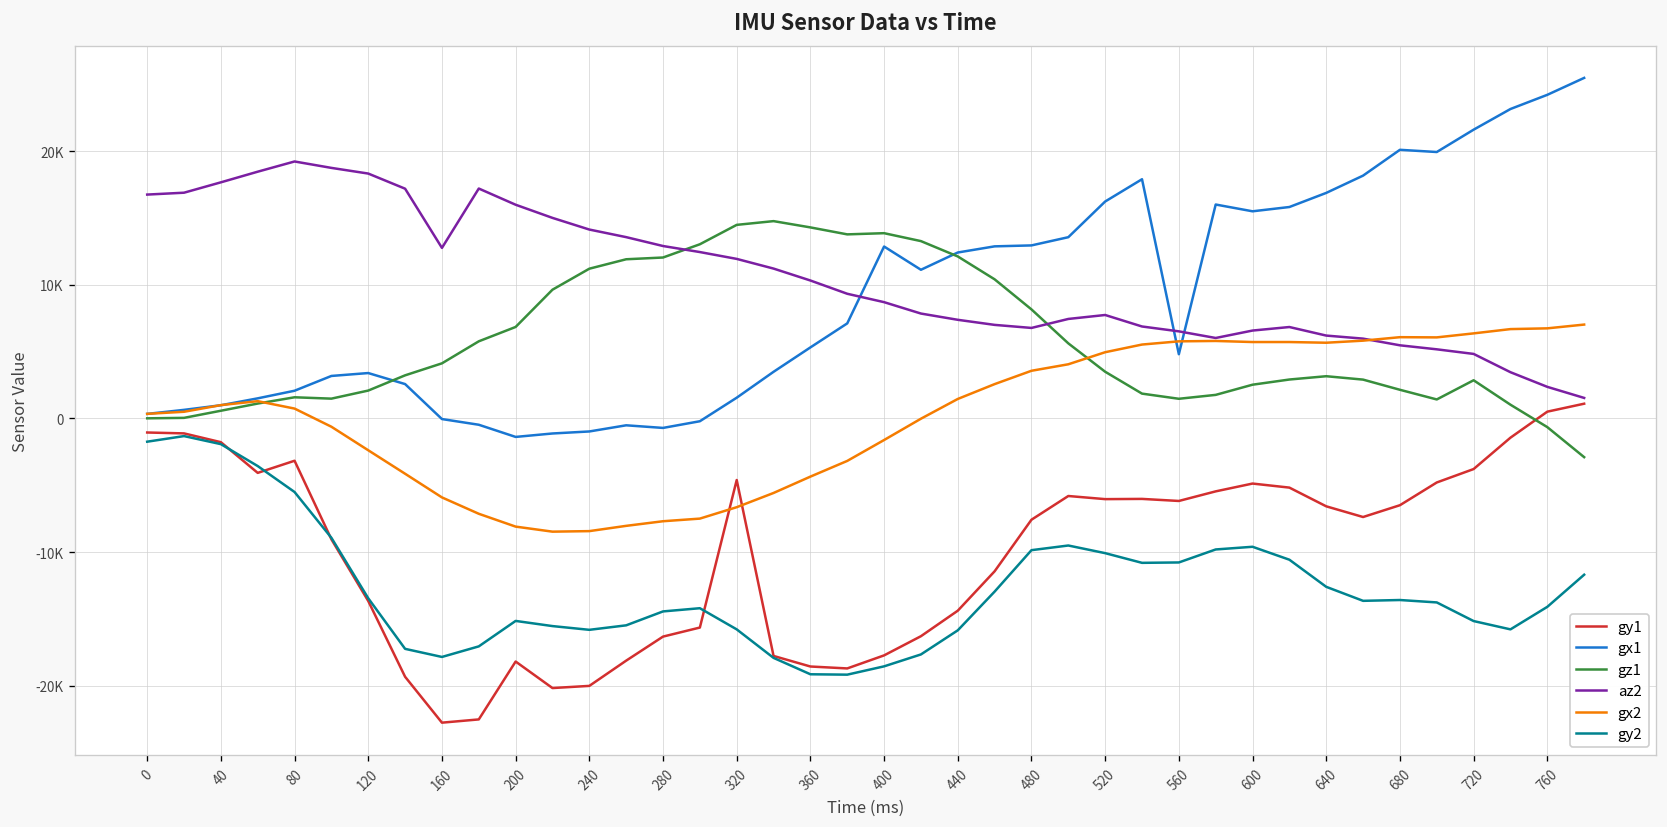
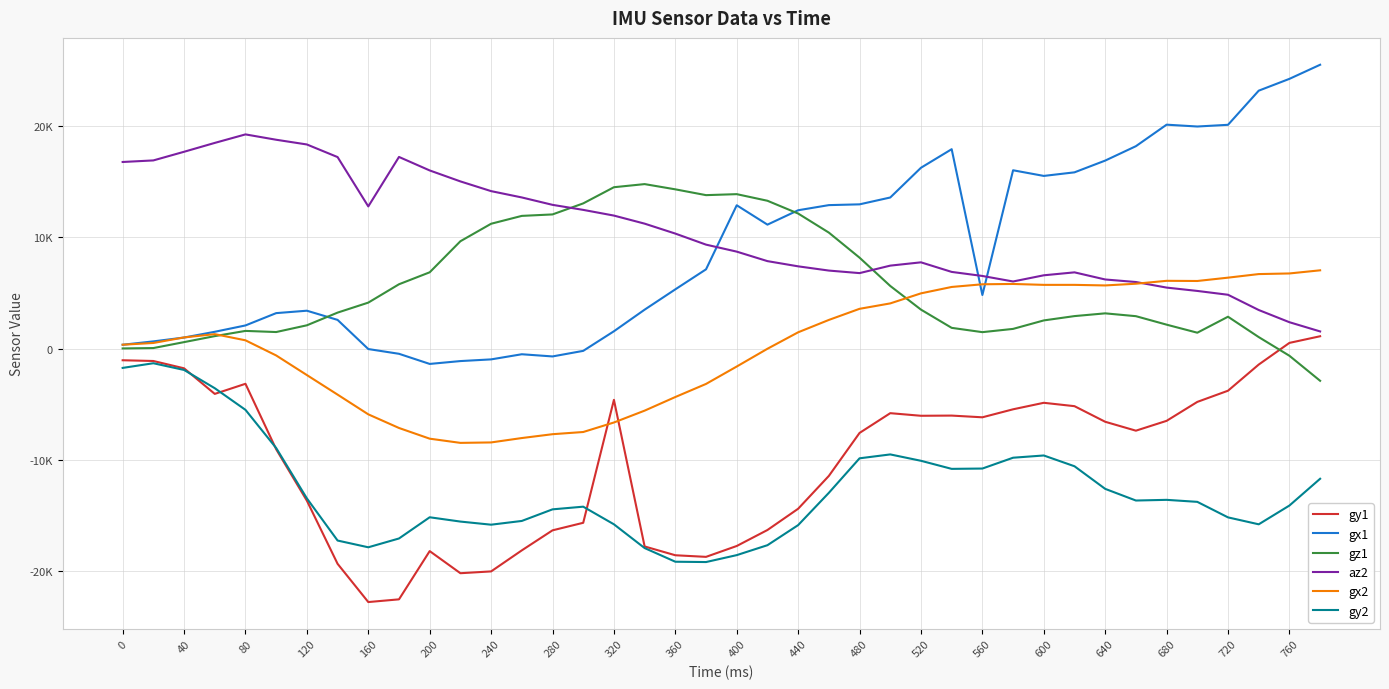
  {
    "gy1": {
      "0": -1100,
      "80": -3200,
      "160": -22800,
      "200": -18200,
      "240": -20000,
      "280": -16300,
      "320": -4600,
      "360": -18600,
      "400": -17700,
      "440": -14400,
      "480": -7600,
      "520": -6000,
      "560": -6200,
      "600": -4900,
      "640": -6600,
      "680": -6500,
      "720": -3800,
      "760": 500
    },
    "gx1": {
      "80": 2100,
      "120": 3400,
      "160": 0,
      "200": -1400,
      "240": -1000,
      "280": -700,
      "320": 1600,
      "360": 5300,
      "400": 12900,
      "440": 12400,
      "480": 12900,
      "520": 16200,
      "560": 4800,
      "600": 15500,
      "640": 16900,
      "680": 20100,
-     "720": 21600,
+     "720": 20100,
      "760": 24200
    },
    "gz1": {
      "0": 0,
      "40": 600,
      "80": 1600,
      "120": 2100,
      "160": 4100,
      "200": 6800,
      "240": 11200,
      "280": 12000,
      "320": 14500,
      "360": 14300,
      "400": 13900,
      "440": 12100,
      "480": 8200,
      "520": 3500,
      "560": 1500,
      "600": 2500,
      "640": 3200,
      "680": 2100,
      "720": 2900,
      "760": -600
    },
    "az2": {
      "0": 16700,
      "40": 17700,
      "80": 19200,
      "120": 18300,
      "160": 12800,
      "200": 16000,
      "240": 14100,
      "280": 12900,
      "320": 11900,
      "360": 10300,
      "400": 8700,
      "440": 7400,
      "480": 6800,
      "520": 7700,
      "560": 6500,
      "600": 6600,
      "640": 6200,
      "680": 5500,
      "720": 4800,
      "760": 2400
    },
    "gx2": {
      "80": 700,
      "120": -2400,
      "160": -5900,
      "200": -8100,
      "240": -8400,
      "280": -7700,
      "320": -6600,
      "360": -4400,
      "400": -1600,
      "440": 1500,
      "480": 3600,
      "520": 5000,
      "560": 5800,
      "600": 5700,
      "640": 5700,
      "680": 6100,
      "720": 6400,
      "760": 6700
    },
    "gy2": {
      "0": -1700,
      "80": -5500,
      "160": -17800,
      "200": -15100,
      "240": -15800,
      "280": -14400,
      "320": -15800,
      "360": -19100,
      "400": -18500,
      "440": -15900,
      "480": -9900,
      "520": -10100,
      "560": -10800,
      "600": -9600,
      "640": -12600,
      "680": -13600,
      "720": -15200,
      "760": -14100
    }
  }
